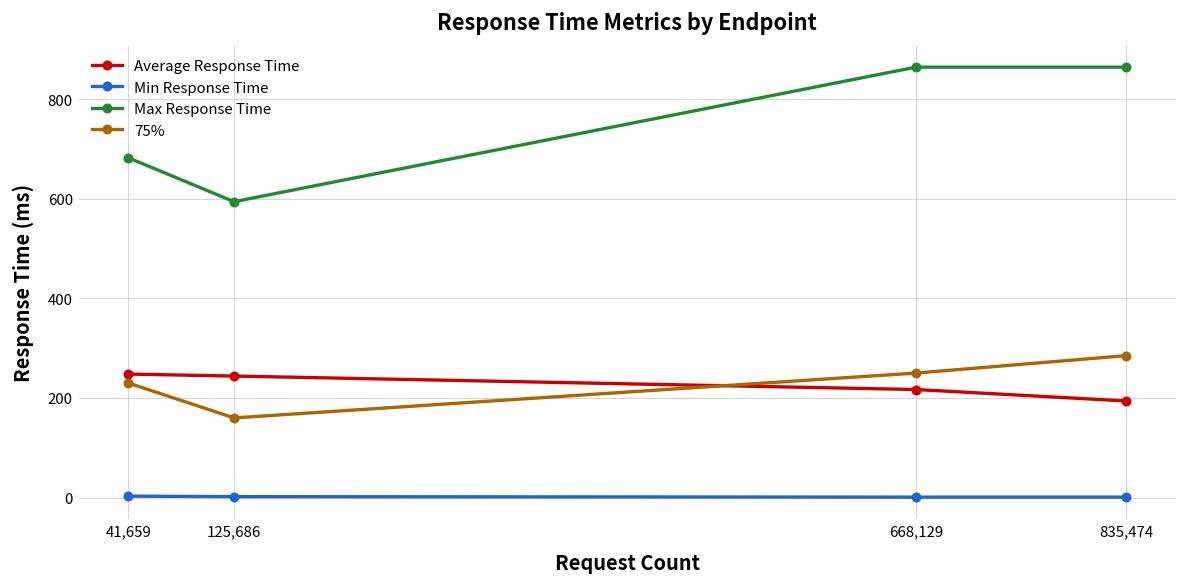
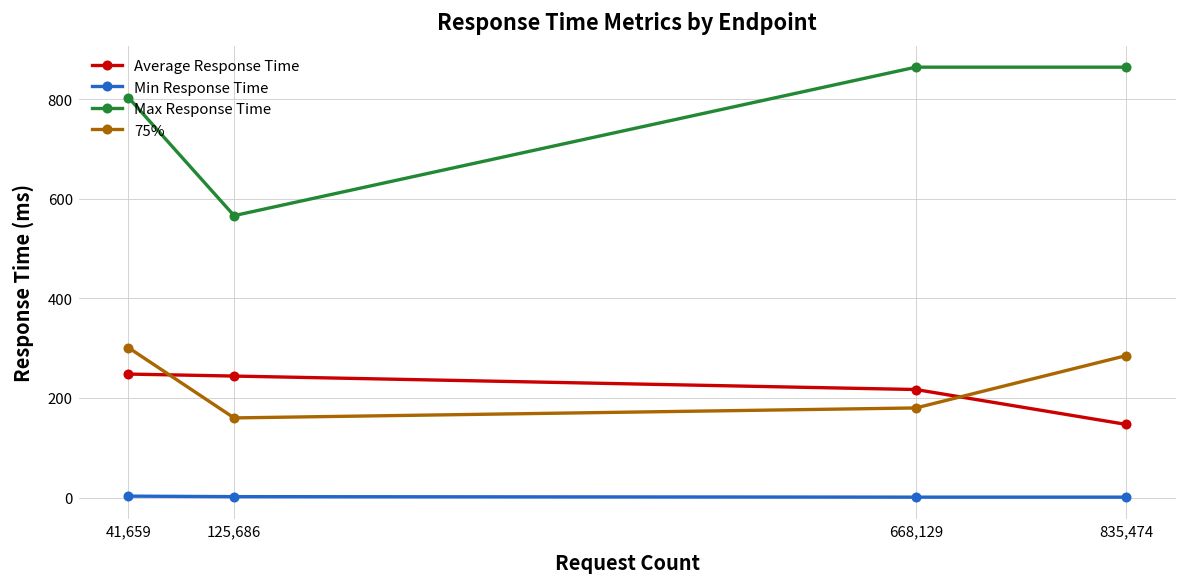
  {
    "Average Response Time": {
      "41,659": 250,
      "125,686": 240,
      "668,129": 220,
-     "835,474": 190
+     "835,474": 150
    },
    "Min Response Time": {
      "41,659": 0,
      "125,686": 0,
      "668,129": 0,
      "835,474": 0
    },
    "Max Response Time": {
-     "41,659": 680,
-     "125,686": 590,
+     "41,659": 800,
+     "125,686": 570,
      "668,129": 860,
      "835,474": 860
    },
    "75%": {
-     "41,659": 230,
+     "41,659": 300,
      "125,686": 160,
-     "668,129": 250,
+     "668,129": 180,
      "835,474": 290
    }
  }
